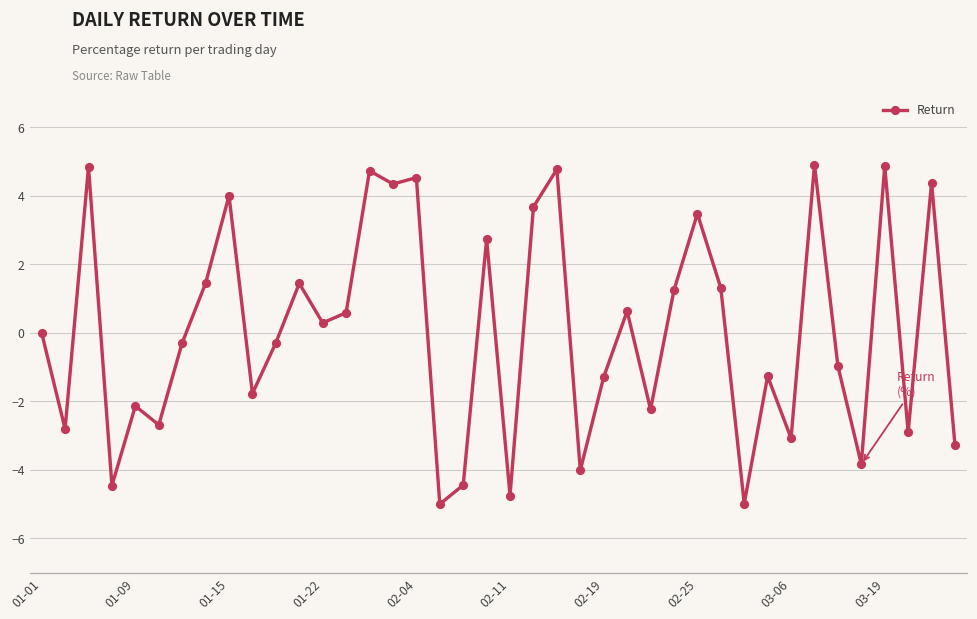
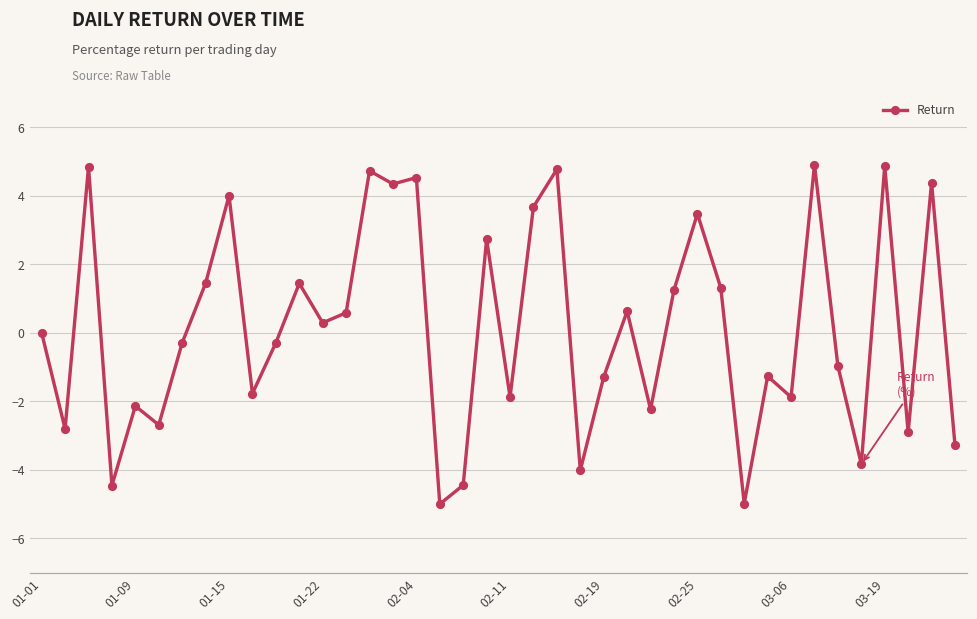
  {
    "01-01": 0.0,
    "01-09": -2.1,
    "01-15": 4.0,
    "01-22": 0.3,
    "02-04": 4.5,
-   "02-11": -4.7,
+   "02-11": -1.9,
    "02-19": -1.3,
    "02-25": 3.5,
-   "03-06": -3.1,
+   "03-06": -1.9,
    "03-19": 4.9
  }
